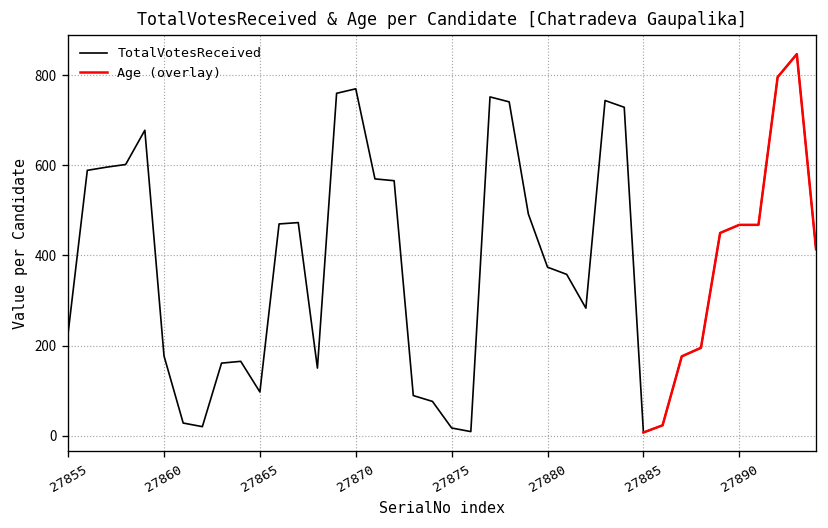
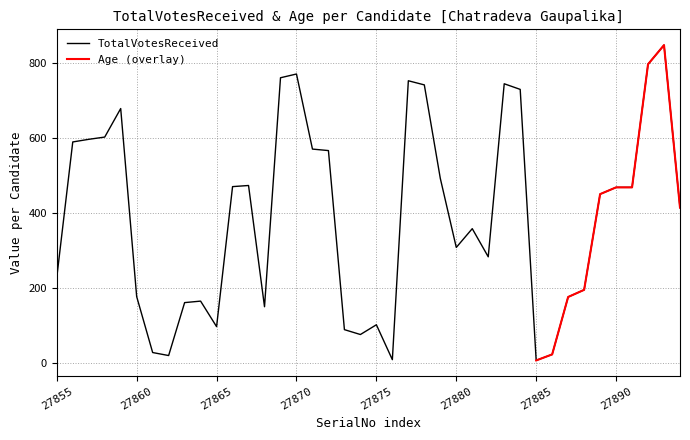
  {
    "TotalVotesReceived": {
      "27855": 230,
      "27860": 180,
      "27865": 100,
      "27870": 770,
-     "27875": 20,
-     "27880": 370
+     "27875": 100,
+     "27880": 310
    }
  }
